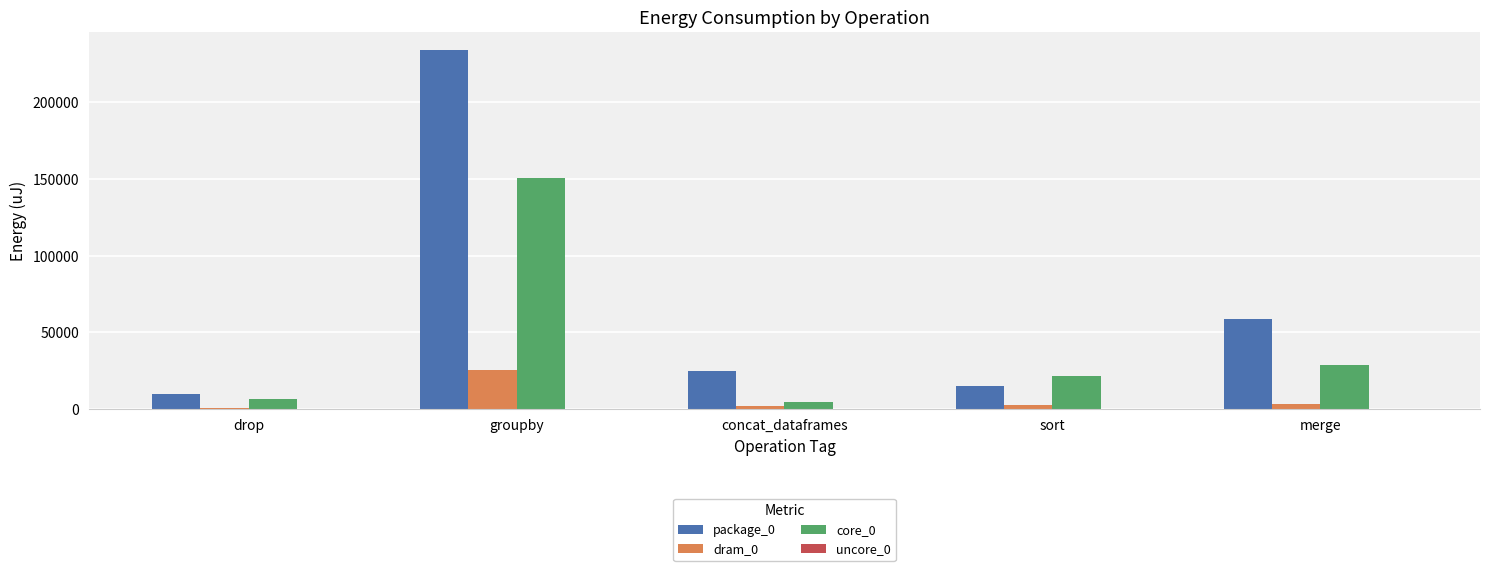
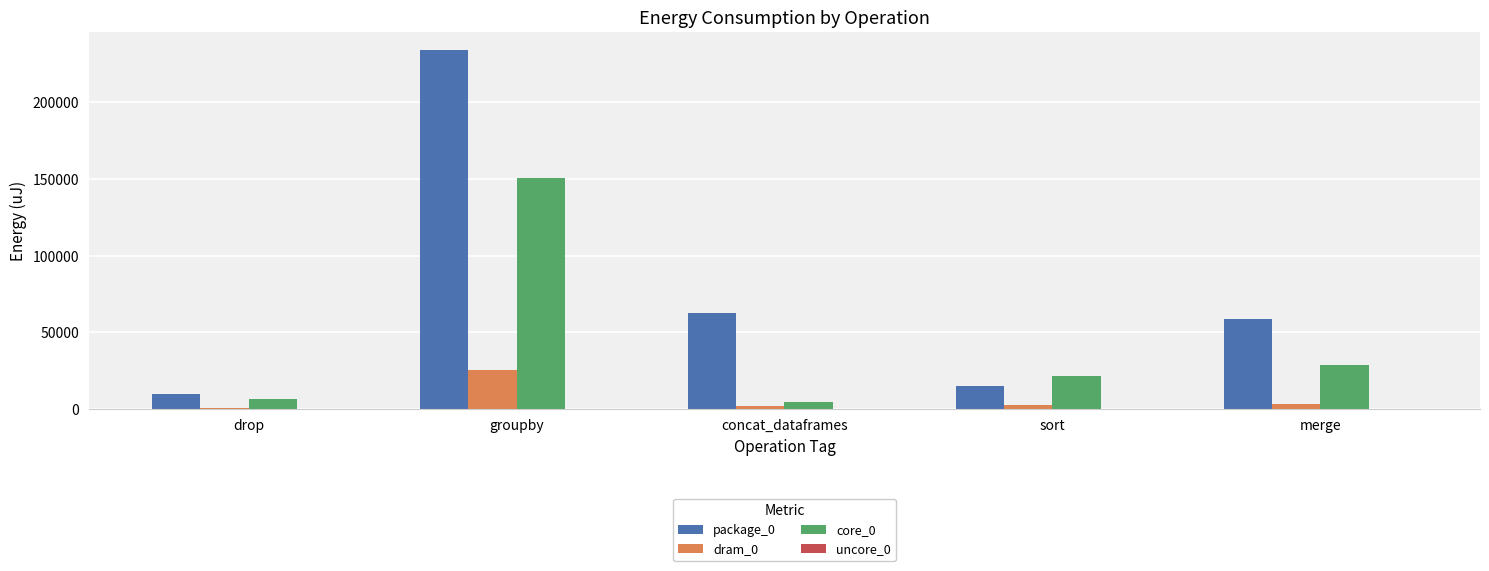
  {
    "package_0": {
      "drop": 10000,
      "groupby": 234000,
-     "concat_dataframes": 25000,
+     "concat_dataframes": 63000,
      "sort": 15000,
      "merge": 59000
    },
    "core_0": {
      "drop": 6000,
      "groupby": 150000,
      "concat_dataframes": 5000,
      "sort": 22000,
      "merge": 29000
    }
  }
